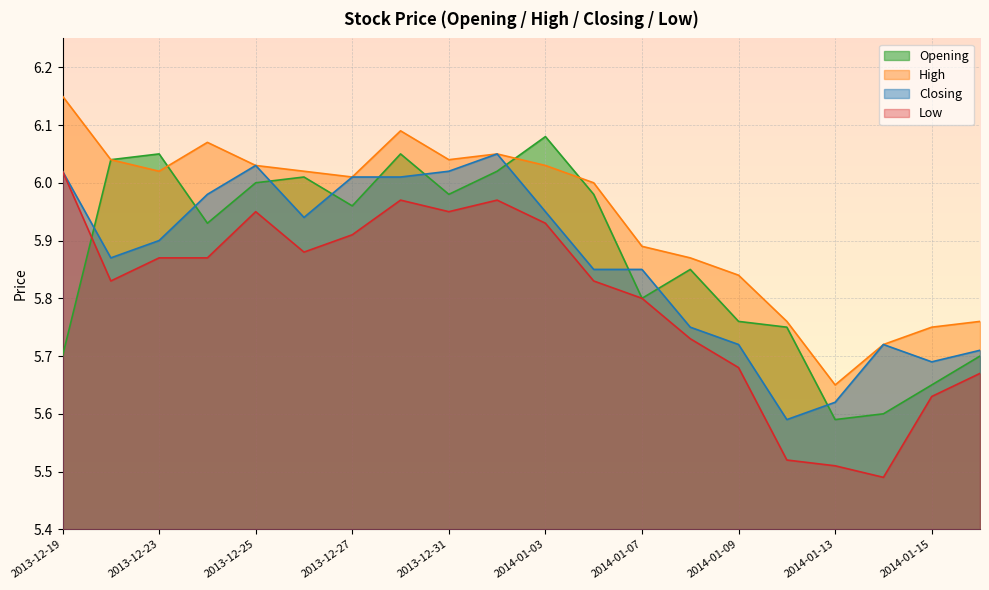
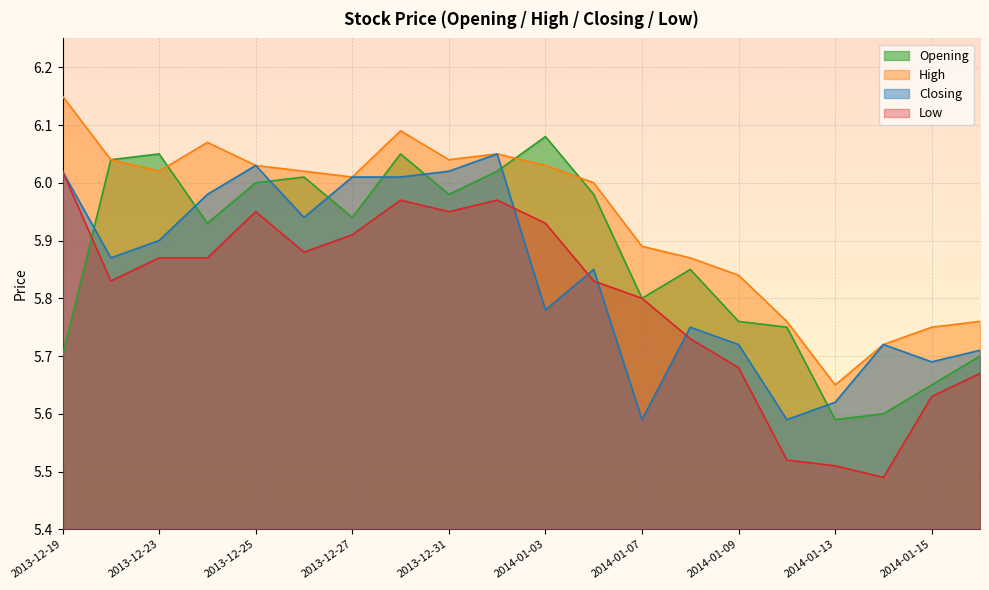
  {
    "Opening": {
      "2013-12-19": 5.70,
      "2013-12-23": 6.05,
      "2013-12-25": 6.00,
-     "2013-12-27": 5.96,
+     "2013-12-27": 5.94,
      "2013-12-31": 5.98,
      "2014-01-03": 6.08,
      "2014-01-09": 5.76,
      "2014-01-13": 5.59,
      "2014-01-15": 5.65
    },
    "Closing": {
      "2013-12-23": 5.90,
      "2013-12-31": 6.02,
-     "2014-01-03": 5.95,
-     "2014-01-07": 5.85,
+     "2014-01-03": 5.78,
+     "2014-01-07": 5.59,
      "2014-01-09": 5.72,
      "2014-01-13": 5.62,
      "2014-01-15": 5.69
    }
  }
